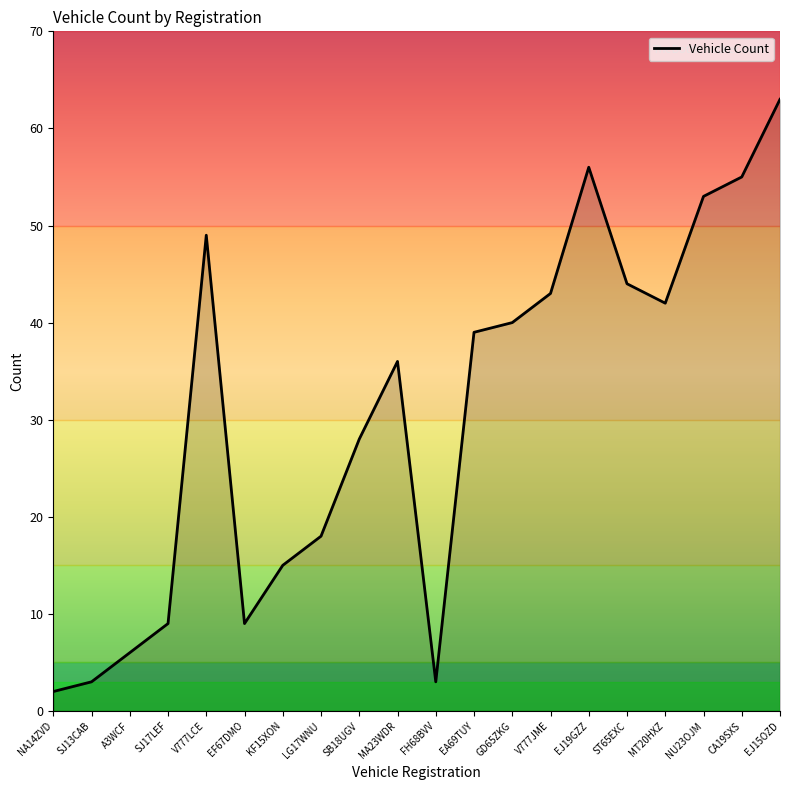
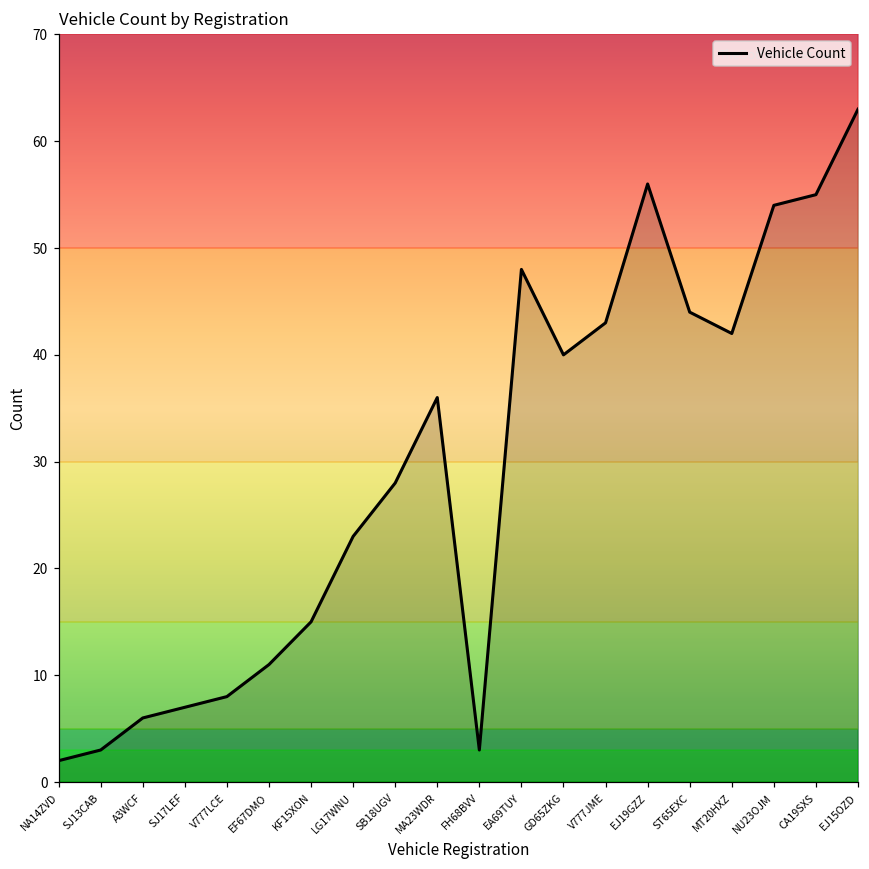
  {
    "NA14ZVD": 2,
    "SJ13CAB": 3,
    "A3WCF": 6,
-   "SJ17LEF": 9,
-   "V777LCE": 49,
-   "EF67DMO": 9,
+   "SJ17LEF": 7,
+   "V777LCE": 8,
+   "EF67DMO": 11,
    "KF15XON": 15,
-   "LG17WNU": 18,
+   "LG17WNU": 23,
    "SB18UGV": 28,
    "MA23WDR": 36,
    "FH68BVV": 3,
-   "EA69TUY": 39,
+   "EA69TUY": 48,
    "GD65ZKG": 40,
    "V777JME": 43,
    "EJ19GZZ": 56,
    "ST65EXC": 44,
    "MT20HXZ": 42,
-   "NU23OJM": 53,
+   "NU23OJM": 54,
    "CA19SXS": 55,
    "EJ15OZD": 63
  }
